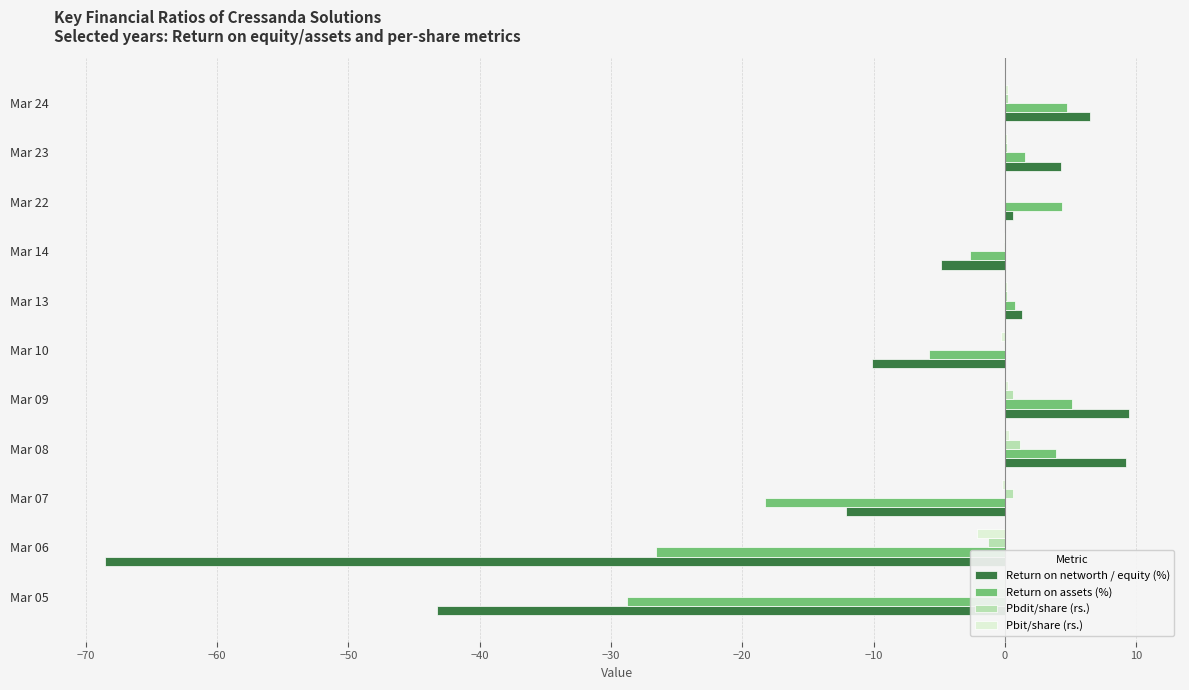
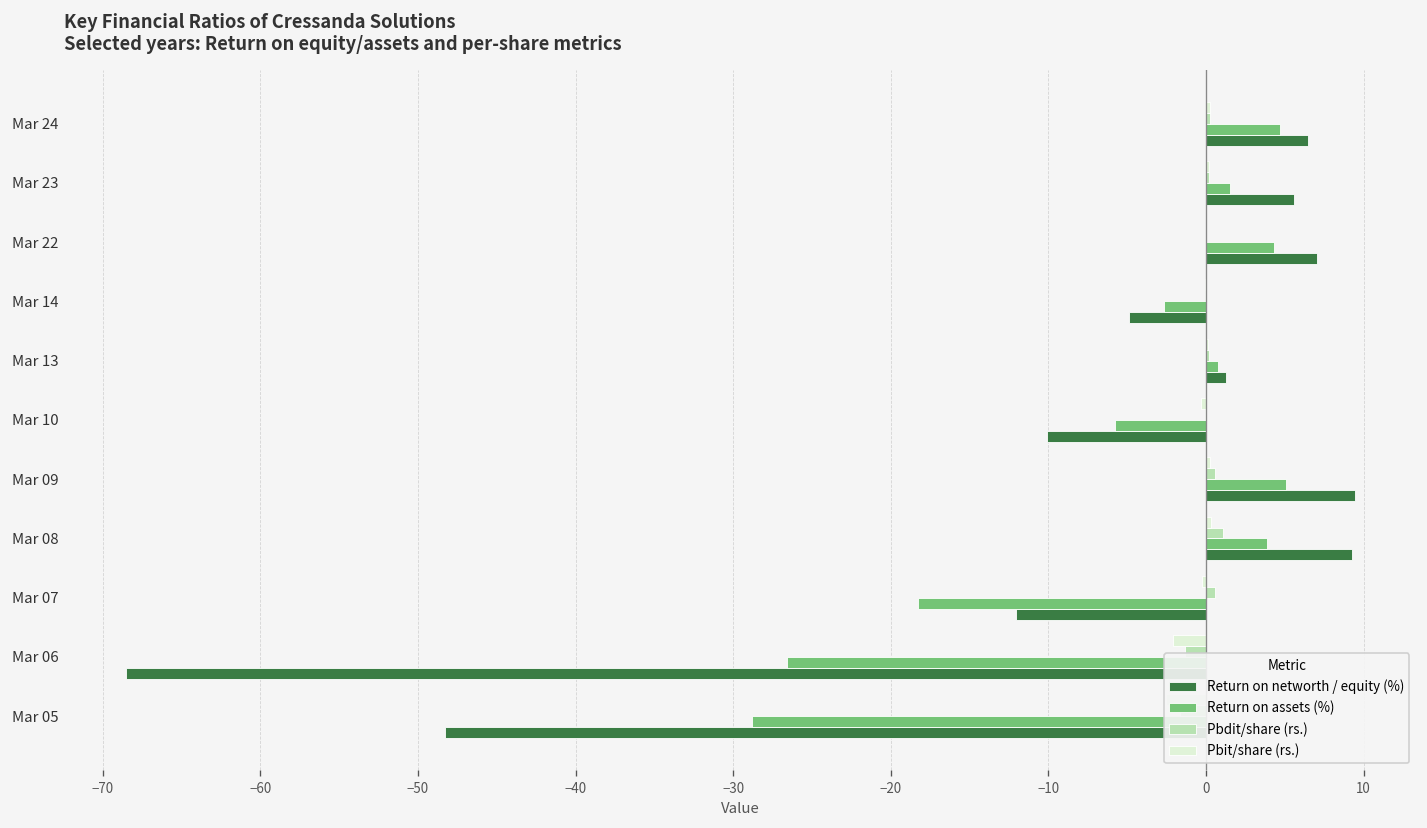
  {
    "Return on networth / equity (%)": {
      "Mar 24": 6.5,
-     "Mar 23": 4.3,
-     "Mar 22": 0.7,
+     "Mar 23": 5.6,
+     "Mar 22": 7.1,
      "Mar 14": -4.9,
      "Mar 13": 1.3,
      "Mar 10": -10.1,
      "Mar 09": 9.4,
      "Mar 08": 9.3,
      "Mar 07": -12.1,
      "Mar 06": -68.5,
-     "Mar 05": -43.3
+     "Mar 05": -48.3
    },
    "Return on assets (%)": {
      "Mar 24": 4.7,
      "Mar 23": 1.5,
      "Mar 22": 4.3,
      "Mar 14": -2.7,
      "Mar 13": 0.7,
      "Mar 10": -5.8,
      "Mar 09": 5.1,
      "Mar 08": 3.9,
      "Mar 07": -18.2,
      "Mar 06": -26.6,
      "Mar 05": -28.8
    }
  }
